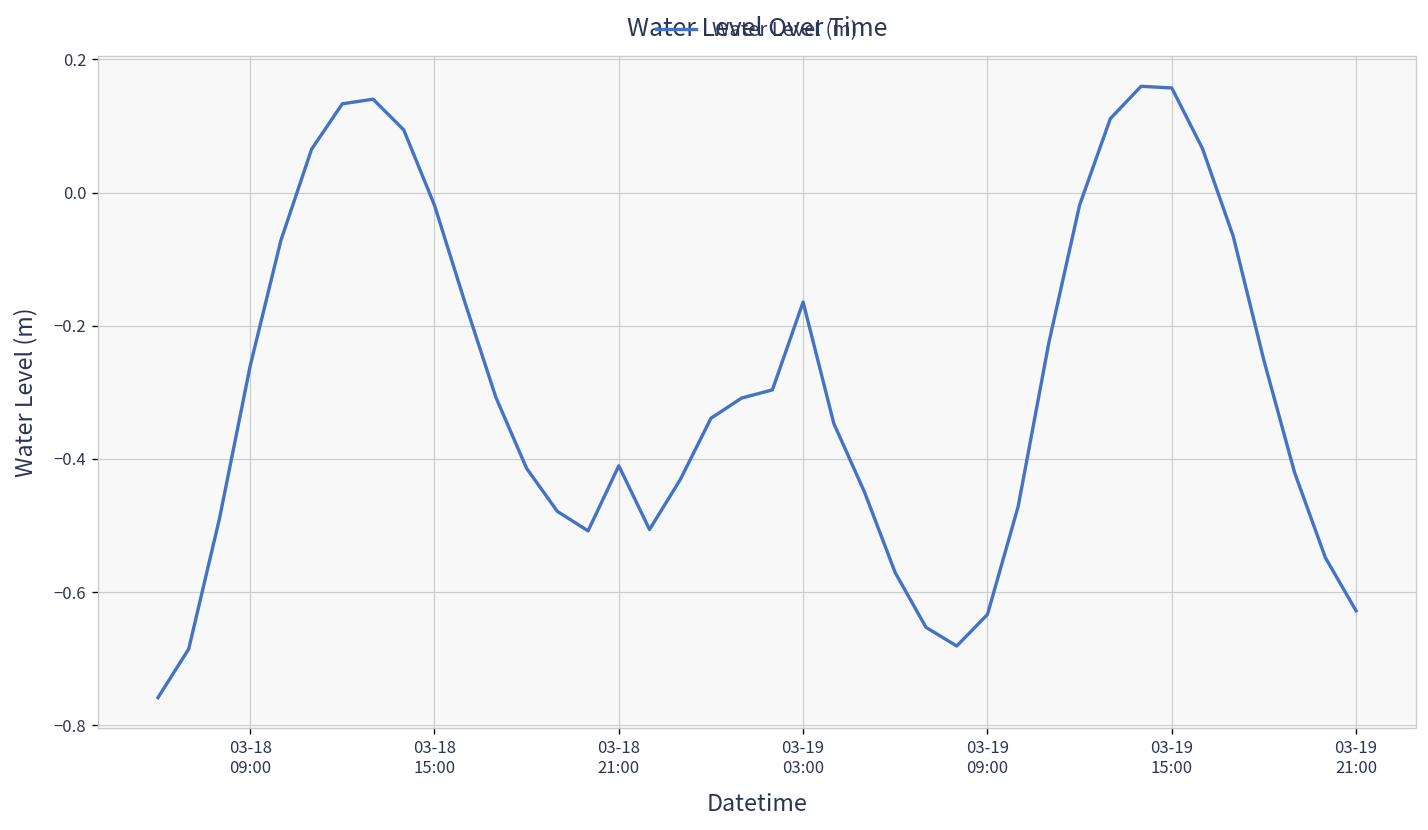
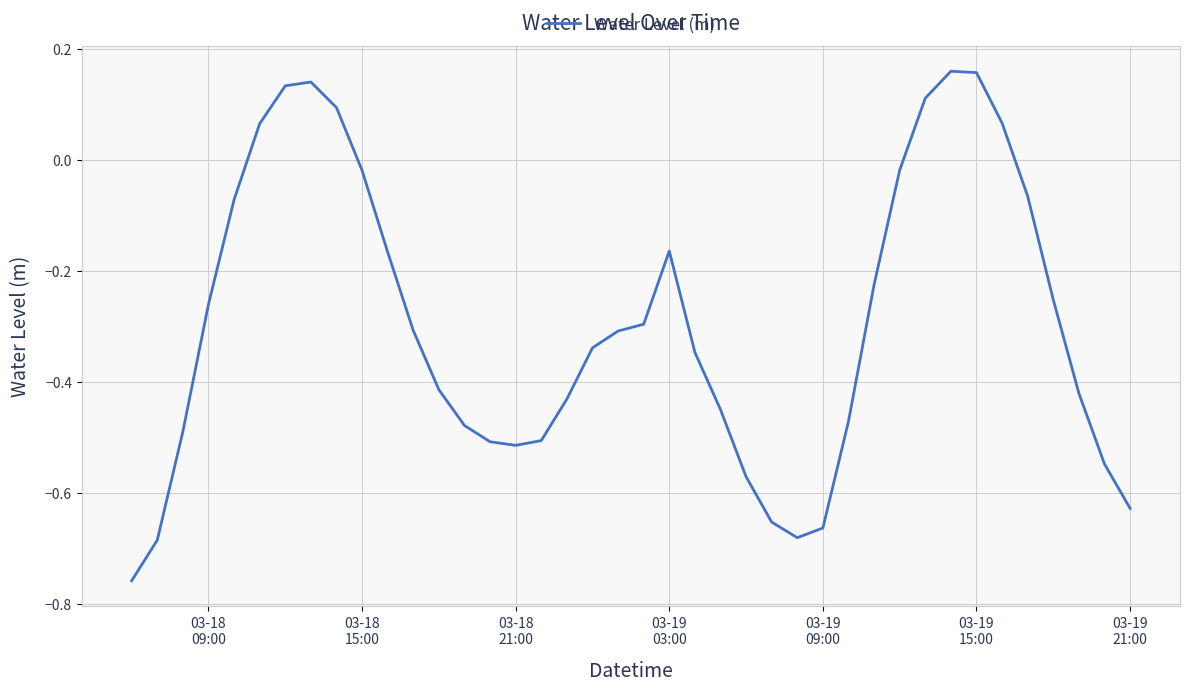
  {
    "03-18 09:00": -0.26,
    "03-18 15:00": -0.02,
-   "03-18 21:00": -0.41,
+   "03-18 21:00": -0.51,
    "03-19 03:00": -0.16,
-   "03-19 09:00": -0.63,
+   "03-19 09:00": -0.66,
    "03-19 15:00": 0.16,
    "03-19 21:00": -0.63
  }
